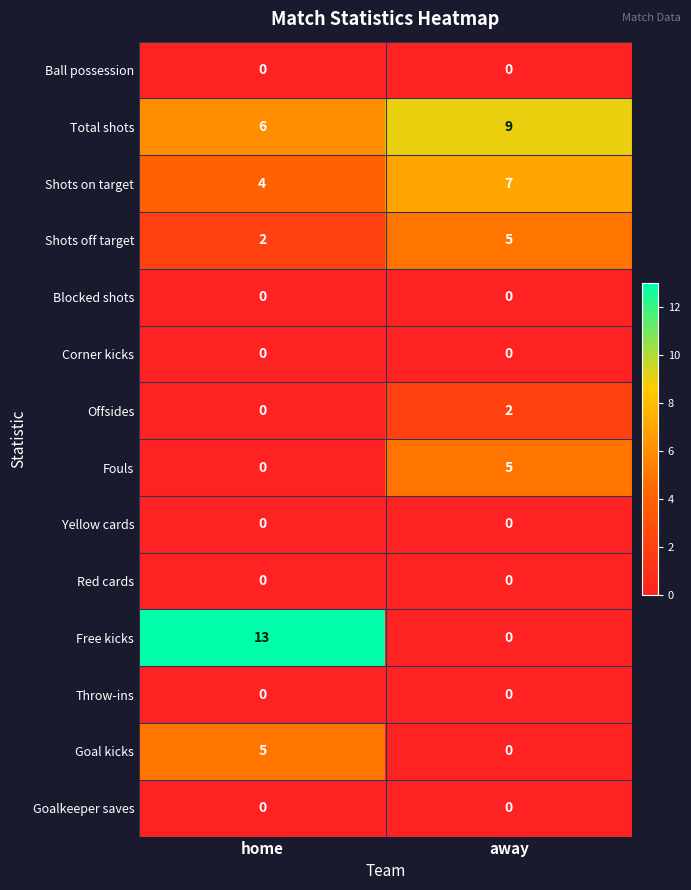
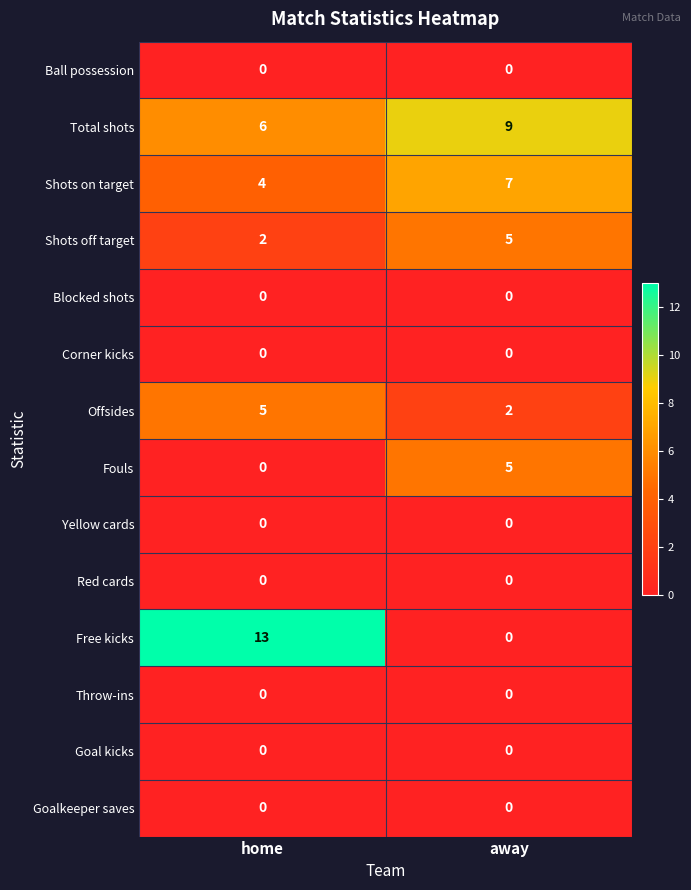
  {
    "Ball possession": {
      "home": 0,
      "away": 0
    },
    "Total shots": {
      "home": 6,
      "away": 9
    },
    "Shots on target": {
      "home": 4,
      "away": 7
    },
    "Shots off target": {
      "home": 2,
      "away": 5
    },
    "Blocked shots": {
      "home": 0,
      "away": 0
    },
    "Corner kicks": {
      "home": 0,
      "away": 0
    },
    "Offsides": {
-     "home": 0,
+     "home": 5,
      "away": 2
    },
    "Fouls": {
      "home": 0,
      "away": 5
    },
    "Yellow cards": {
      "home": 0,
      "away": 0
    },
    "Red cards": {
      "home": 0,
      "away": 0
    },
    "Free kicks": {
      "home": 13,
      "away": 0
    },
    "Throw-ins": {
      "home": 0,
      "away": 0
    },
    "Goal kicks": {
-     "home": 5,
+     "home": 0,
      "away": 0
    },
    "Goalkeeper saves": {
      "home": 0,
      "away": 0
    }
  }
